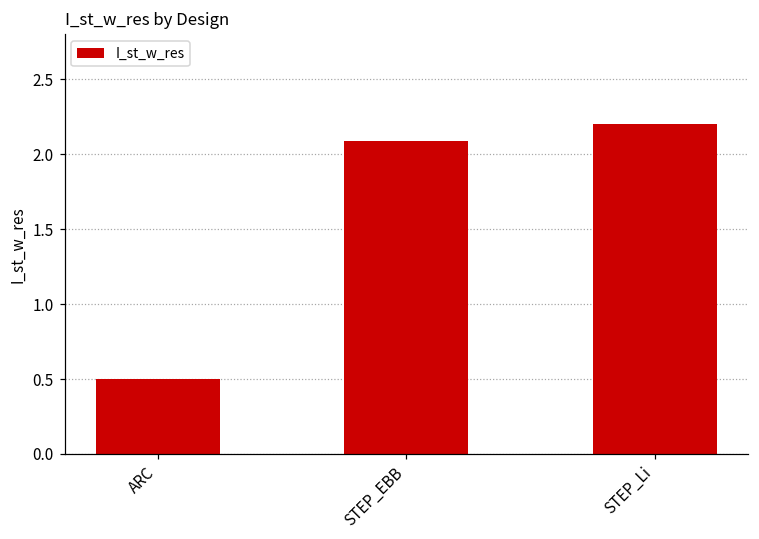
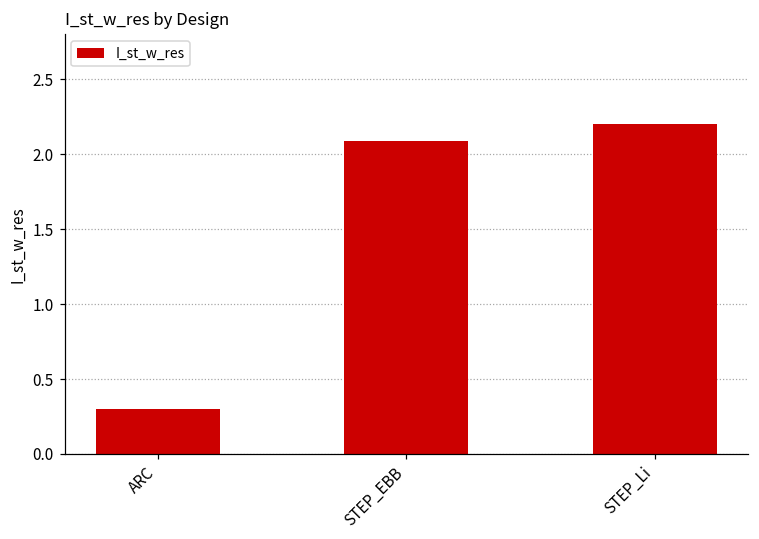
  {
-   "ARC": 0.5,
+   "ARC": 0.3,
    "STEP_EBB": 2.1,
    "STEP_Li": 2.2
  }
